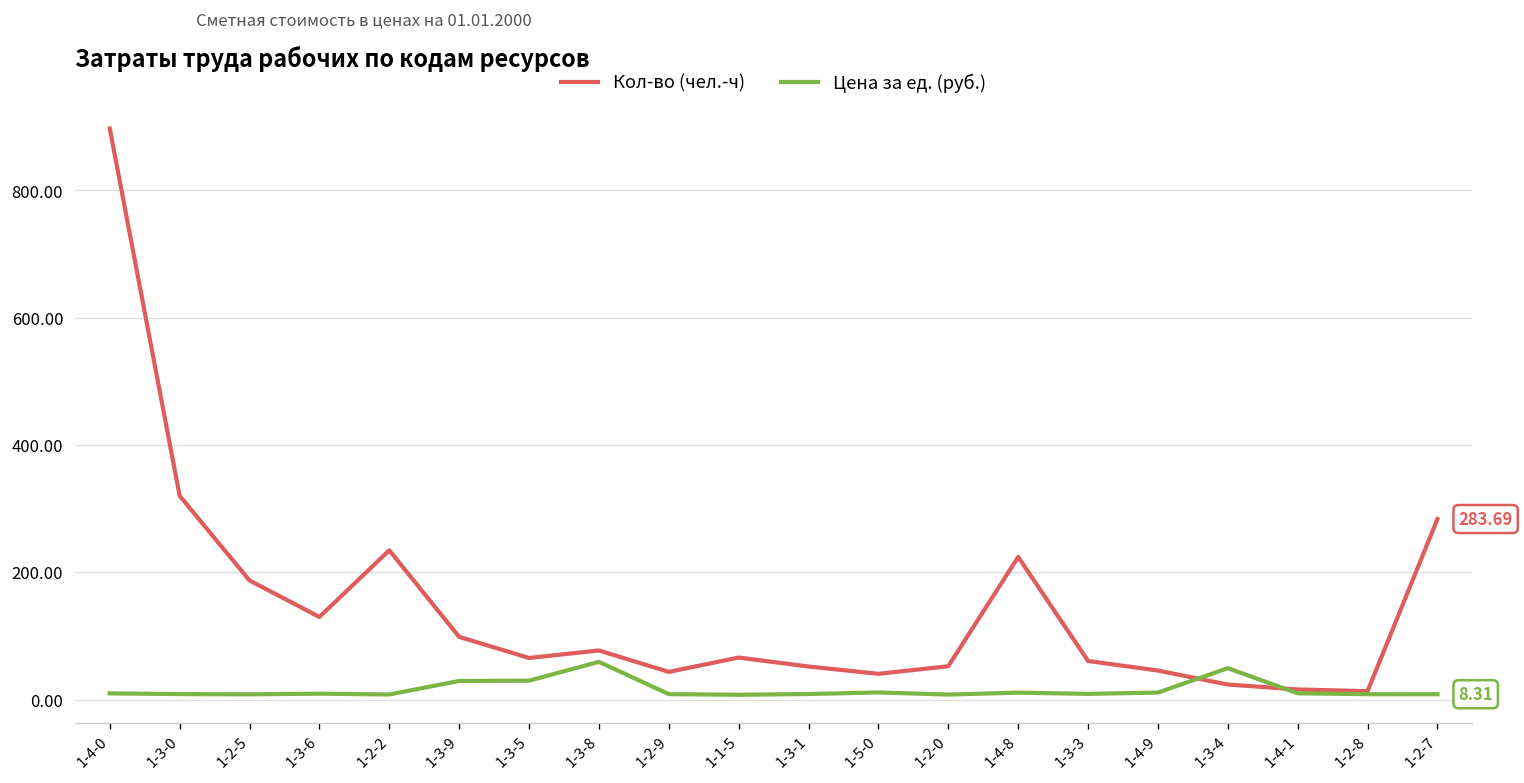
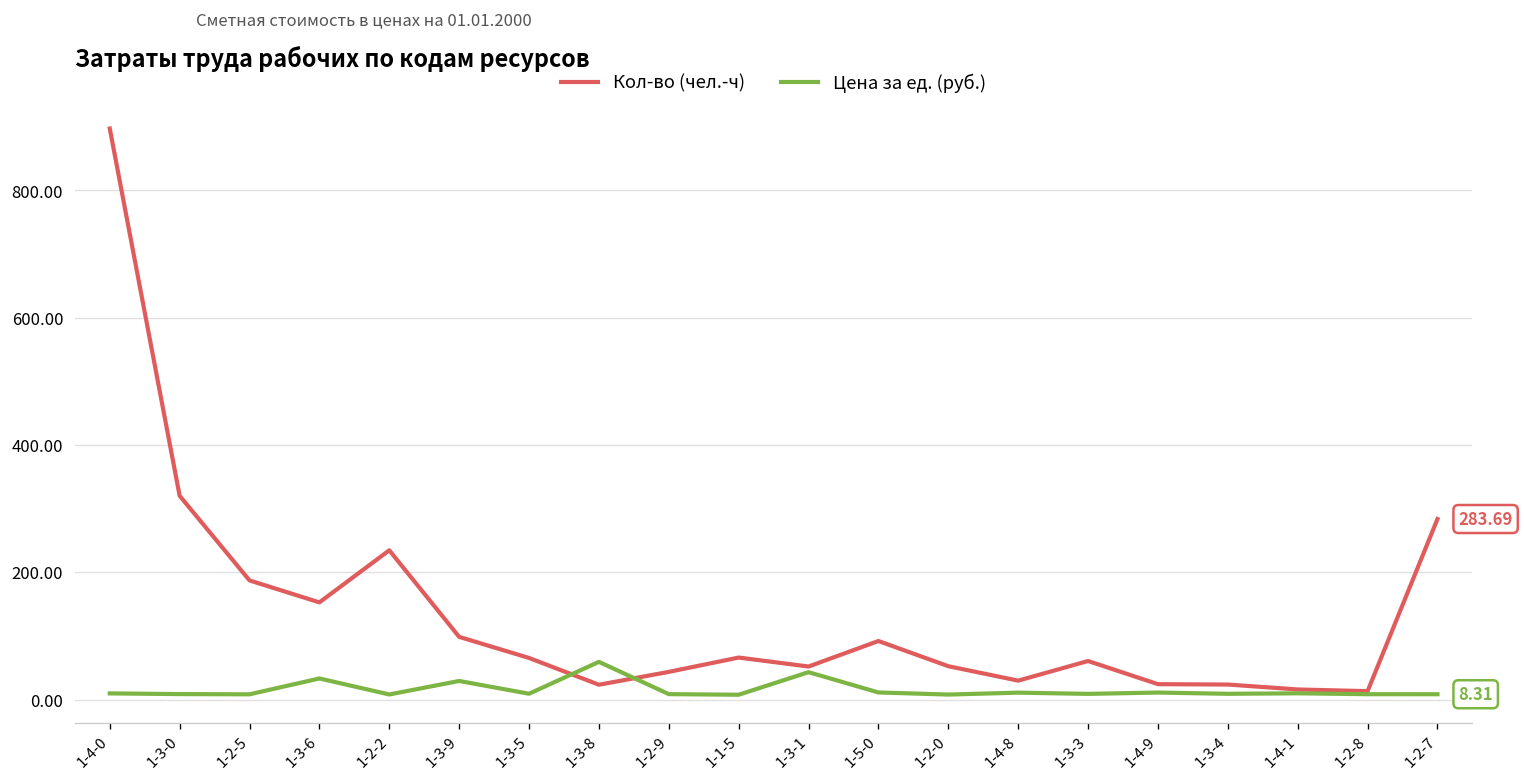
  {
    "Кол-во (чел.-ч)": {
      "1-4-0": 900,
      "1-3-0": 320,
      "1-2-5": 190,
-     "1-3-6": 130,
+     "1-3-6": 150,
      "1-2-2": 230,
      "1-3-9": 100,
      "1-3-5": 70,
-     "1-3-8": 80,
+     "1-3-8": 20,
      "1-2-9": 40,
      "1-1-5": 70,
      "1-3-1": 50,
-     "1-5-0": 40,
+     "1-5-0": 90,
      "1-2-0": 50,
-     "1-4-8": 220,
+     "1-4-8": 30,
      "1-3-3": 60,
-     "1-4-9": 50,
+     "1-4-9": 20,
      "1-3-4": 20,
      "1-4-1": 20
    },
    "Цена за ед. (руб.)": {
      "1-4-0": 10,
      "1-3-0": 10,
      "1-2-5": 10,
-     "1-3-6": 10,
+     "1-3-6": 30,
      "1-2-2": 10,
      "1-3-9": 30,
-     "1-3-5": 30,
+     "1-3-5": 10,
      "1-3-8": 60,
      "1-2-9": 10,
      "1-1-5": 10,
-     "1-3-1": 10,
+     "1-3-1": 40,
      "1-5-0": 10,
      "1-2-0": 10,
      "1-4-8": 10,
      "1-3-3": 10,
      "1-4-9": 10,
-     "1-3-4": 50,
+     "1-3-4": 10,
      "1-4-1": 10
    }
  }
